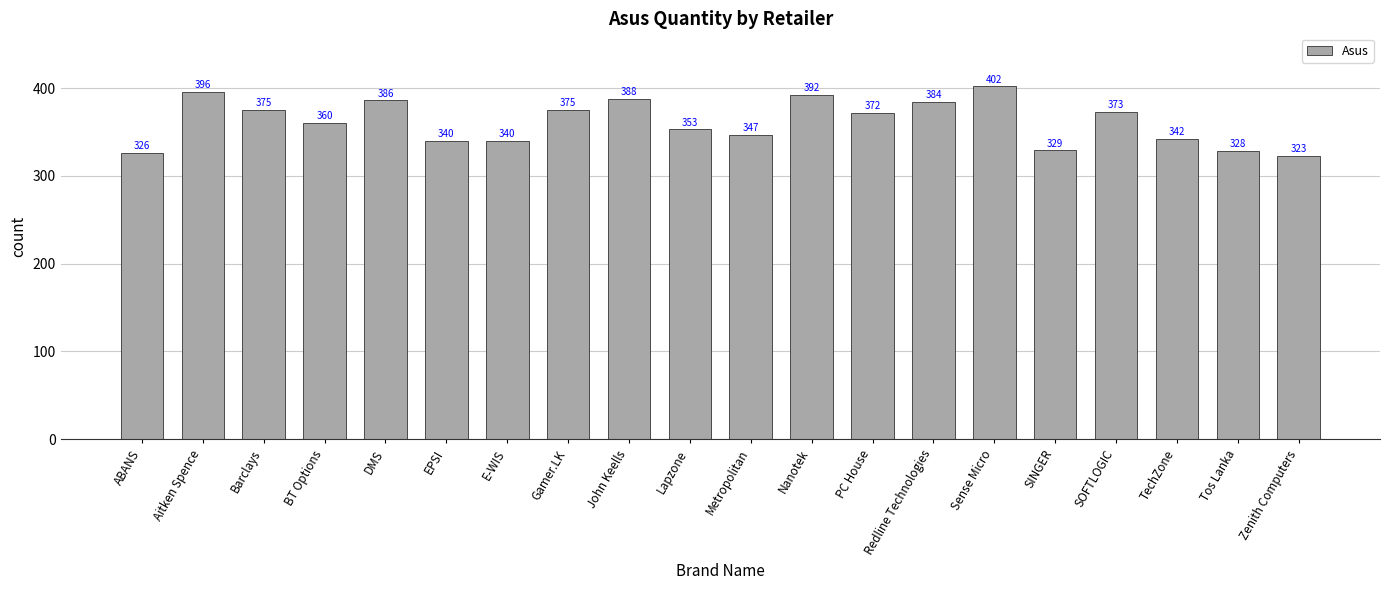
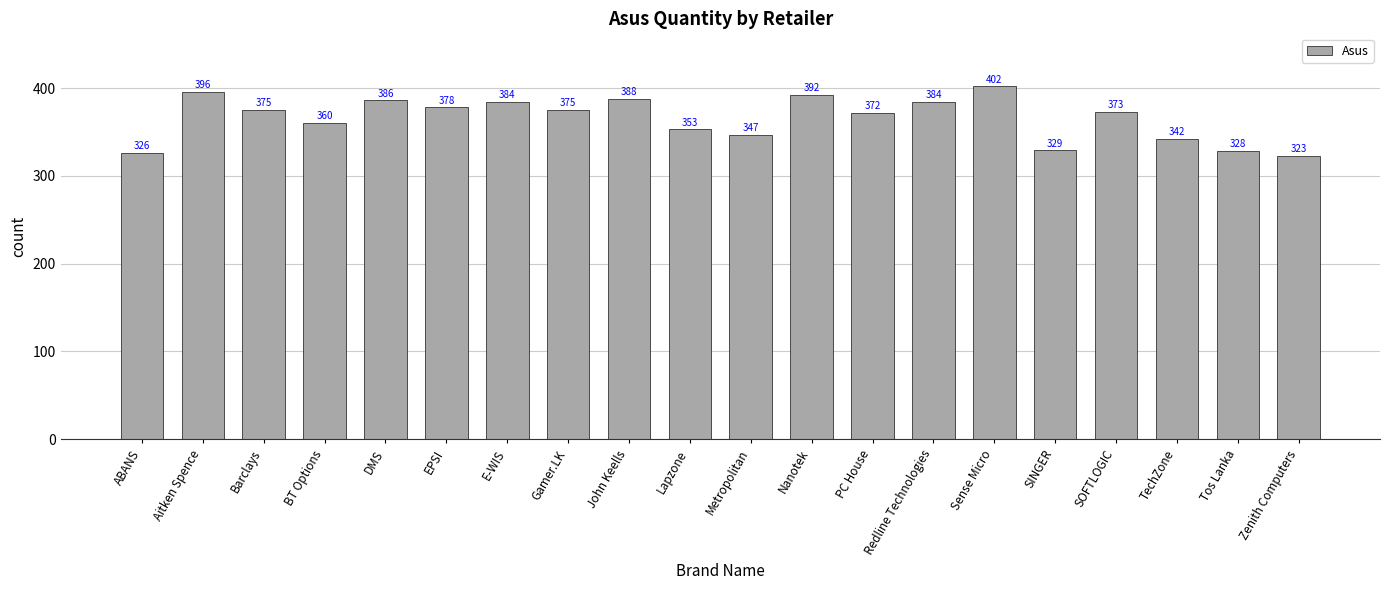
  {
    "ABANS": 326,
    "Aitken Spence": 396,
    "Barclays": 375,
    "BT Options": 360,
    "DMS": 386,
-   "EPSI": 340,
-   "E-WIS": 340,
+   "EPSI": 378,
+   "E-WIS": 384,
    "Gamer.LK": 375,
    "John Keells": 388,
    "Lapzone": 353,
    "Metropolitan": 347,
    "Nanotek": 392,
    "PC House": 372,
    "Redline Technologies": 384,
    "Sense Micro": 402,
    "SINGER": 329,
    "SOFTLOGIC": 373,
    "TechZone": 342,
    "Tos Lanka": 328,
    "Zenith Computers": 323
  }
